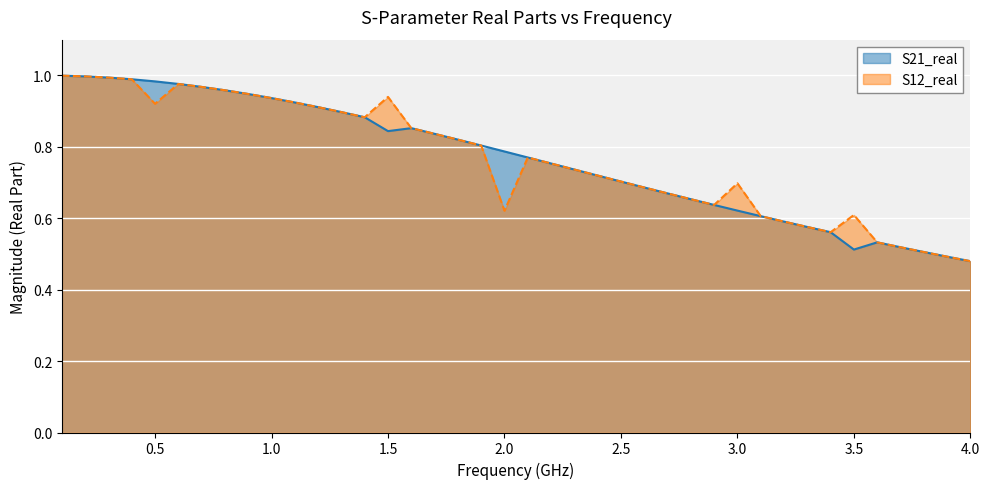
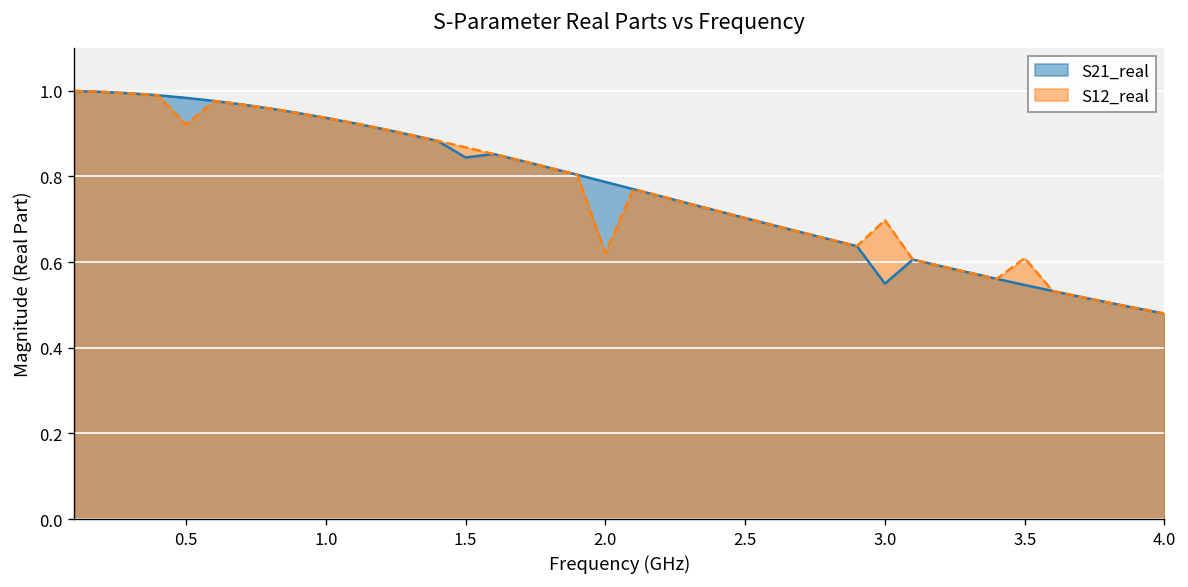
  {
    "S21_real": {
      "0.5": 0.98,
      "1.5": 0.84,
      "2.0": 0.79,
-     "3.0": 0.62,
-     "3.5": 0.51
+     "3.0": 0.55,
+     "3.5": 0.55
    },
    "S12_real": {
      "0.5": 0.92,
-     "1.5": 0.94,
+     "1.5": 0.87,
      "2.0": 0.62,
      "3.0": 0.70,
      "3.5": 0.61
    }
  }
